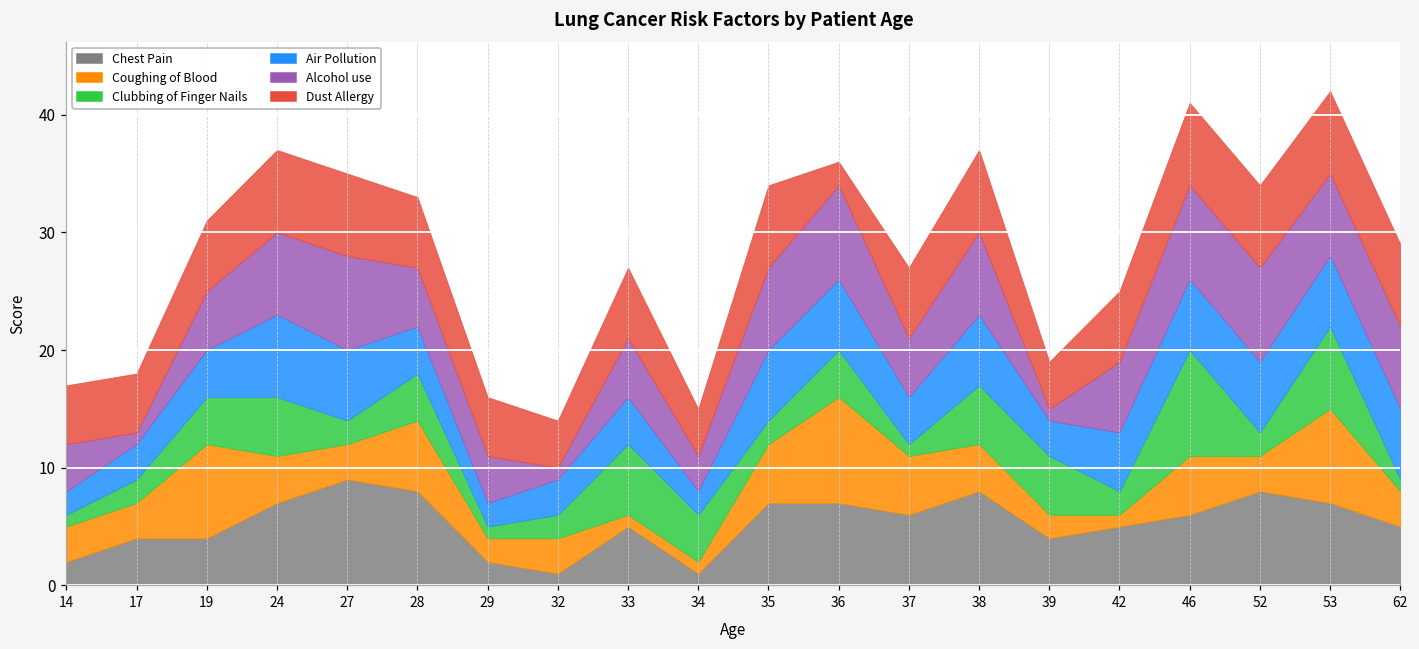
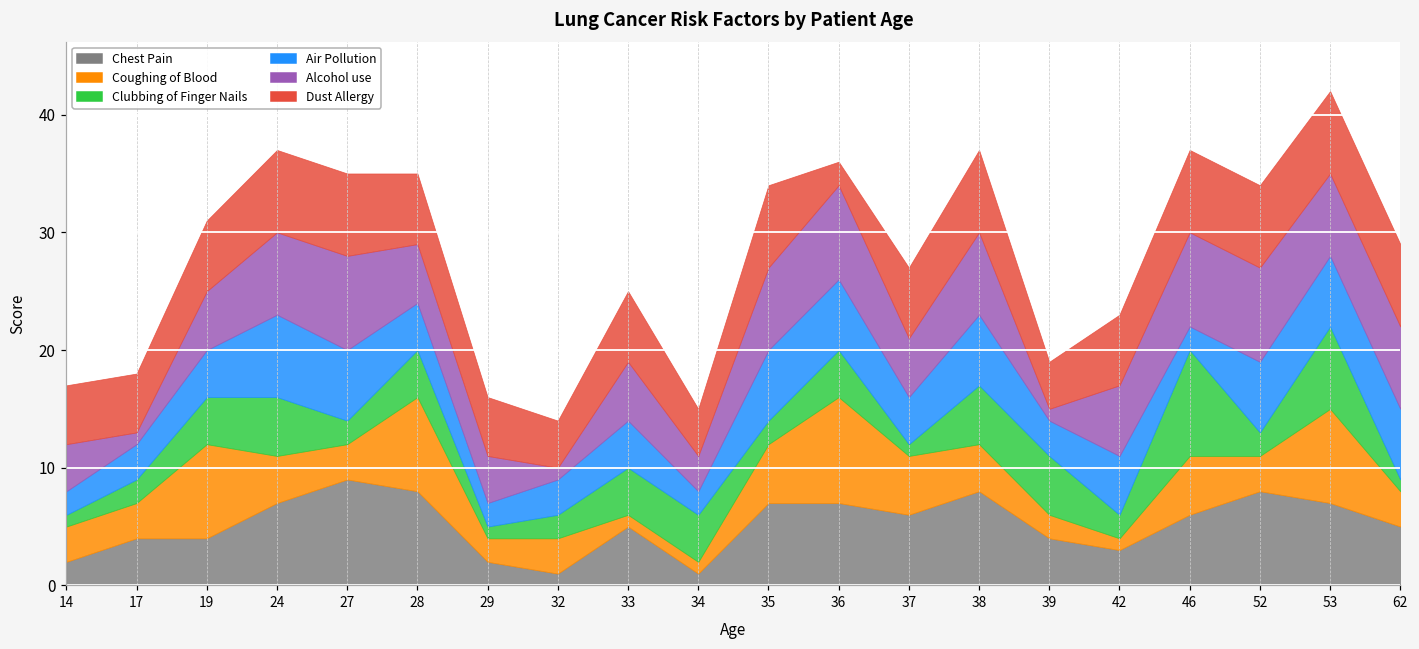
  {
    "Chest Pain": {
      "14": 2,
      "17": 4,
      "19": 4,
      "24": 7,
      "27": 9,
      "28": 8,
      "29": 2,
      "32": 1,
      "33": 5,
      "34": 1,
      "35": 7,
      "36": 7,
      "37": 6,
      "38": 8,
      "39": 4,
-     "42": 5,
+     "42": 3,
      "46": 6,
      "52": 8,
      "53": 7,
      "62": 5
    },
    "Coughing of Blood": {
      "14": 3,
      "17": 3,
      "19": 8,
      "24": 4,
      "27": 3,
-     "28": 6,
+     "28": 8,
      "29": 2,
      "32": 3,
      "33": 1,
      "34": 1,
      "35": 5,
      "36": 9,
      "37": 5,
      "38": 4,
      "39": 2,
      "42": 1,
      "46": 5,
      "52": 3,
      "53": 8,
      "62": 3
    },
    "Clubbing of Finger Nails": {
      "14": 1,
      "17": 2,
      "19": 4,
      "24": 5,
      "27": 2,
      "28": 4,
      "29": 1,
      "32": 2,
-     "33": 6,
+     "33": 4,
      "34": 4,
      "35": 2,
      "36": 4,
      "37": 1,
      "38": 5,
      "39": 5,
      "42": 2,
      "46": 9,
      "52": 2,
      "53": 7,
      "62": 1
    },
    "Air Pollution": {
      "14": 2,
      "17": 3,
      "19": 4,
      "24": 7,
      "27": 6,
      "28": 4,
      "29": 2,
      "32": 3,
      "33": 4,
      "34": 2,
      "35": 6,
      "36": 6,
      "37": 4,
      "38": 6,
      "39": 3,
      "42": 5,
-     "46": 6,
+     "46": 2,
      "52": 6,
      "53": 6,
      "62": 6
    },
    "Alcohol use": {
      "14": 4,
      "17": 1,
      "19": 5,
      "24": 7,
      "27": 8,
      "28": 5,
      "29": 4,
      "32": 1,
      "33": 5,
      "34": 3,
      "35": 7,
      "36": 8,
      "37": 5,
      "38": 7,
      "39": 1,
      "42": 6,
      "46": 8,
      "52": 8,
      "53": 7,
      "62": 7
    },
    "Dust Allergy": {
      "14": 5,
      "17": 5,
      "19": 6,
      "24": 7,
      "27": 7,
      "28": 6,
      "29": 5,
      "32": 4,
      "33": 6,
      "34": 4,
      "35": 7,
      "36": 2,
      "37": 6,
      "38": 7,
      "39": 4,
      "42": 6,
      "46": 7,
      "52": 7,
      "53": 7,
      "62": 7
    }
  }
